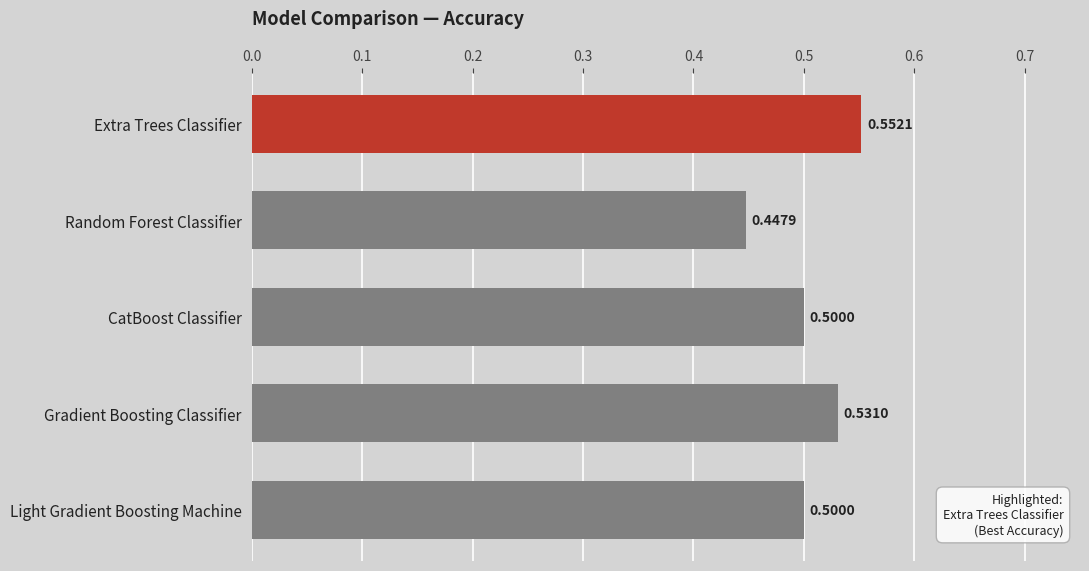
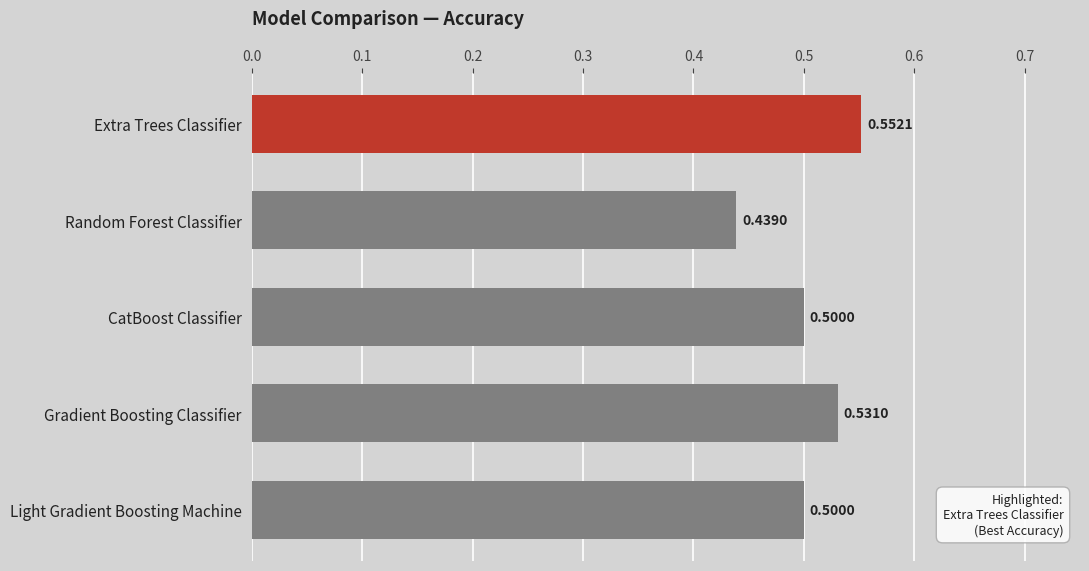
  {
    "Extra Trees Classifier": 0.5521,
-   "Random Forest Classifier": 0.4479,
+   "Random Forest Classifier": 0.4390,
    "CatBoost Classifier": 0.5000,
    "Gradient Boosting Classifier": 0.5310,
    "Light Gradient Boosting Machine": 0.5000
  }
